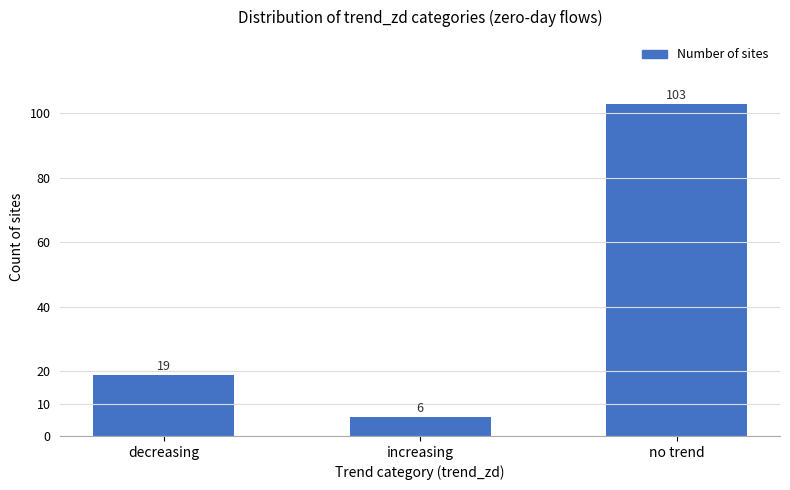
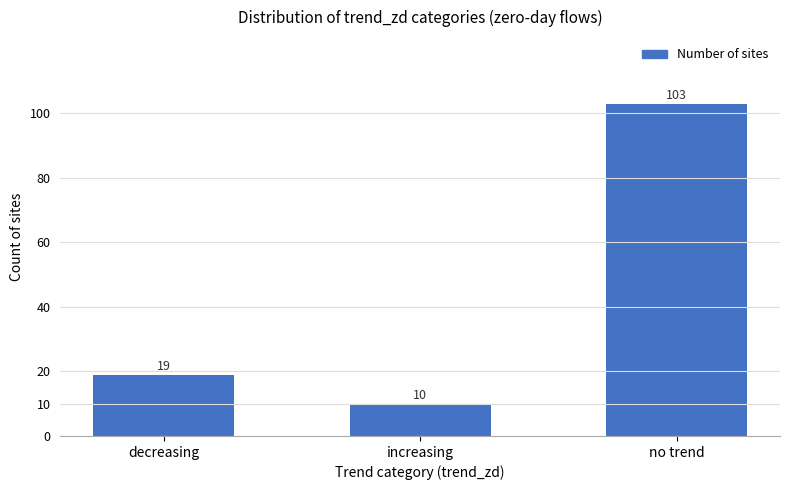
  {
    "decreasing": 19,
-   "increasing": 6,
+   "increasing": 10,
    "no trend": 103
  }
